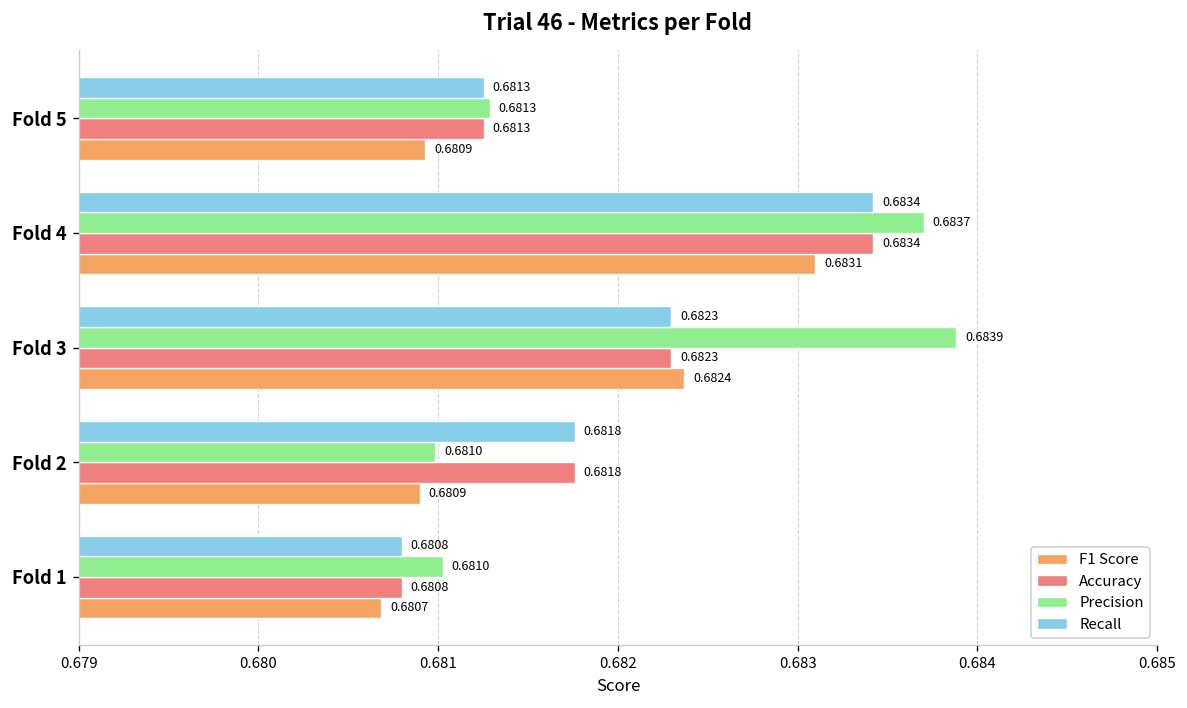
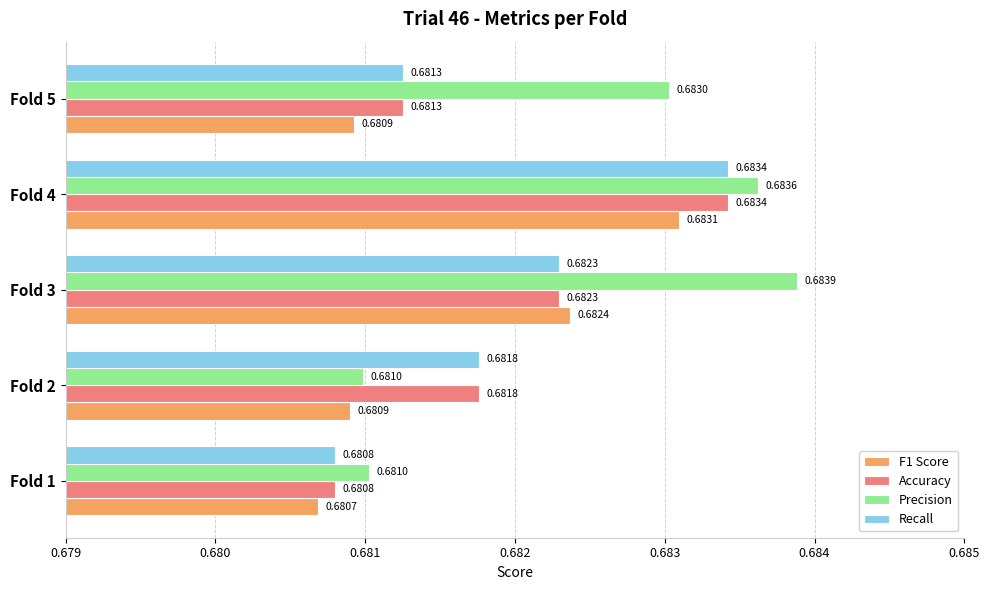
  {
    "Precision": {
-     "Fold 5": 0.6813,
-     "Fold 4": 0.6837,
+     "Fold 5": 0.6830,
+     "Fold 4": 0.6836,
      "Fold 3": 0.6839,
      "Fold 2": 0.6810,
      "Fold 1": 0.6810
    },
    "Recall": {
      "Fold 5": 0.6813,
      "Fold 4": 0.6834,
      "Fold 3": 0.6823,
      "Fold 2": 0.6818,
      "Fold 1": 0.6808
    }
  }
